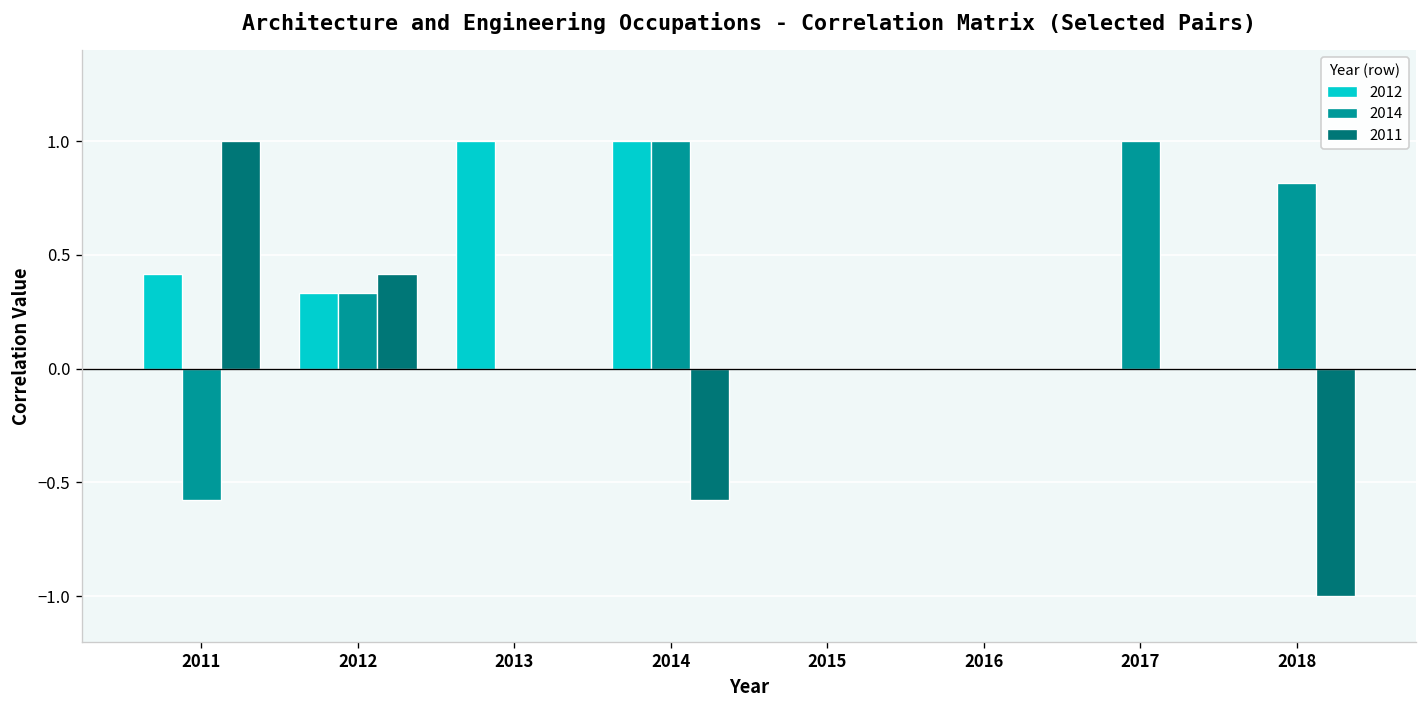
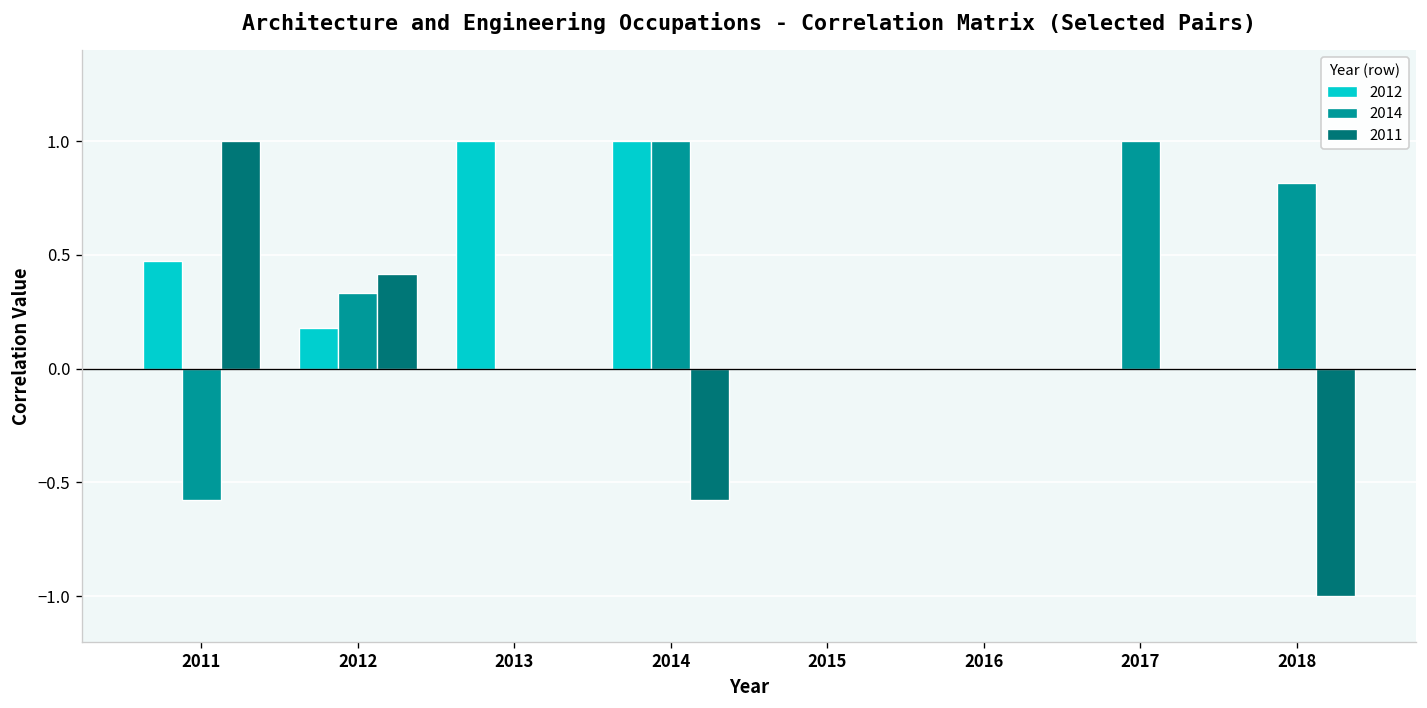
  {
    "2012": {
-     "2011": 0.41,
-     "2012": 0.33,
+     "2011": 0.47,
+     "2012": 0.18,
      "2013": 1.00,
      "2014": 1.00,
      "2015": 0.00,
      "2016": 0.00,
      "2017": 0.00,
      "2018": 0.00
    }
  }
